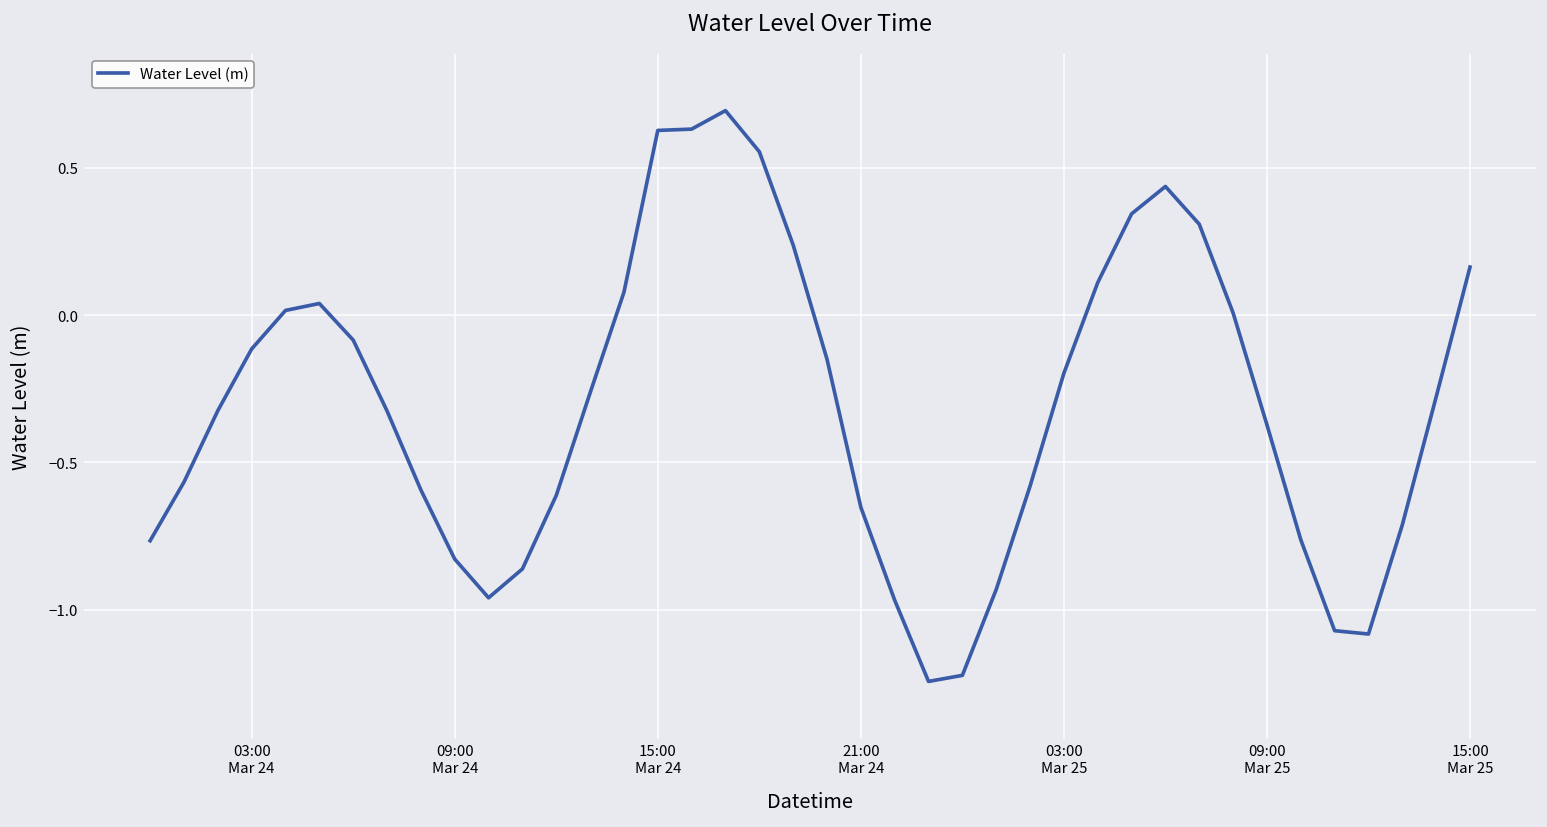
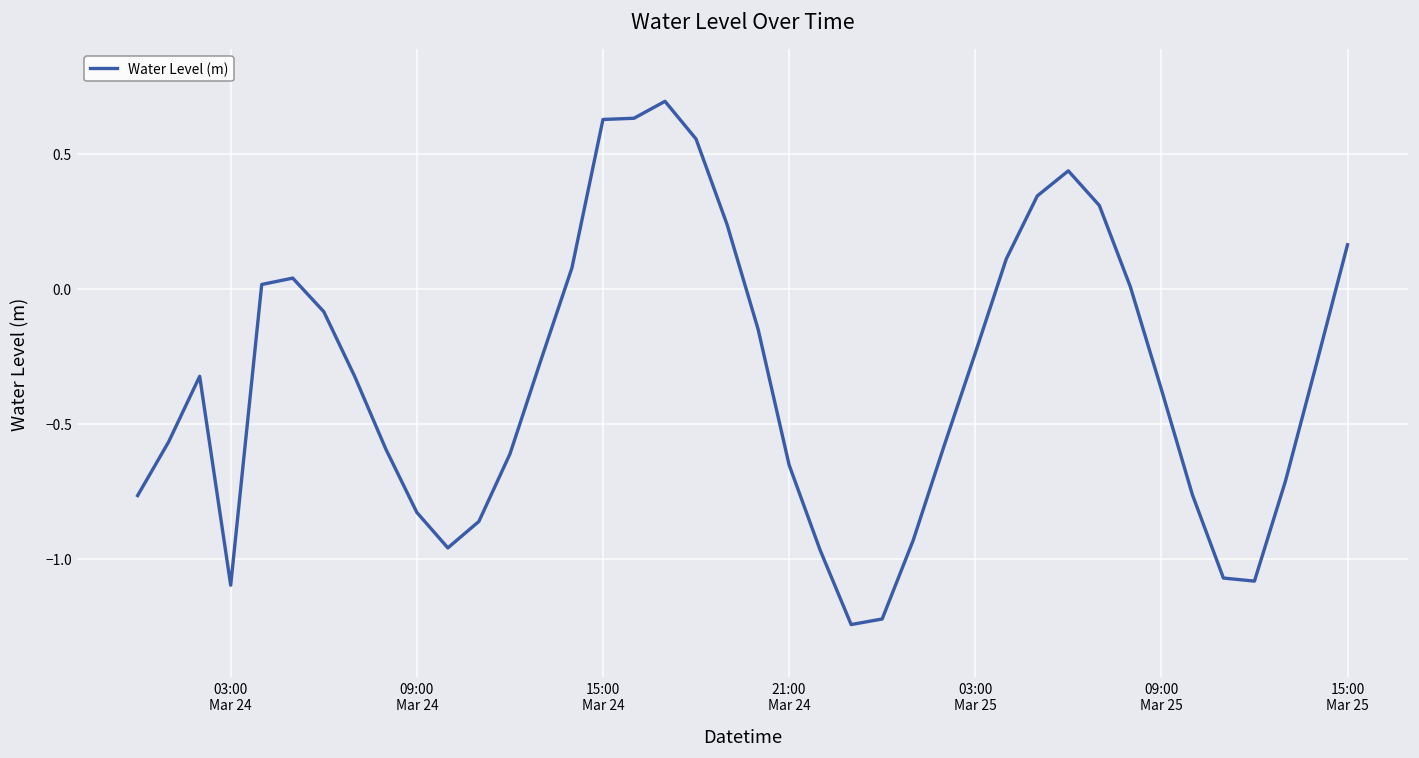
  {
-   "03:00 Mar 24": -0.11,
+   "03:00 Mar 24": -1.10,
    "09:00 Mar 24": -0.83,
    "15:00 Mar 24": 0.63,
    "21:00 Mar 24": -0.65,
-   "03:00 Mar 25": -0.20,
+   "03:00 Mar 25": -0.24,
    "09:00 Mar 25": -0.37,
    "15:00 Mar 25": 0.16
  }
